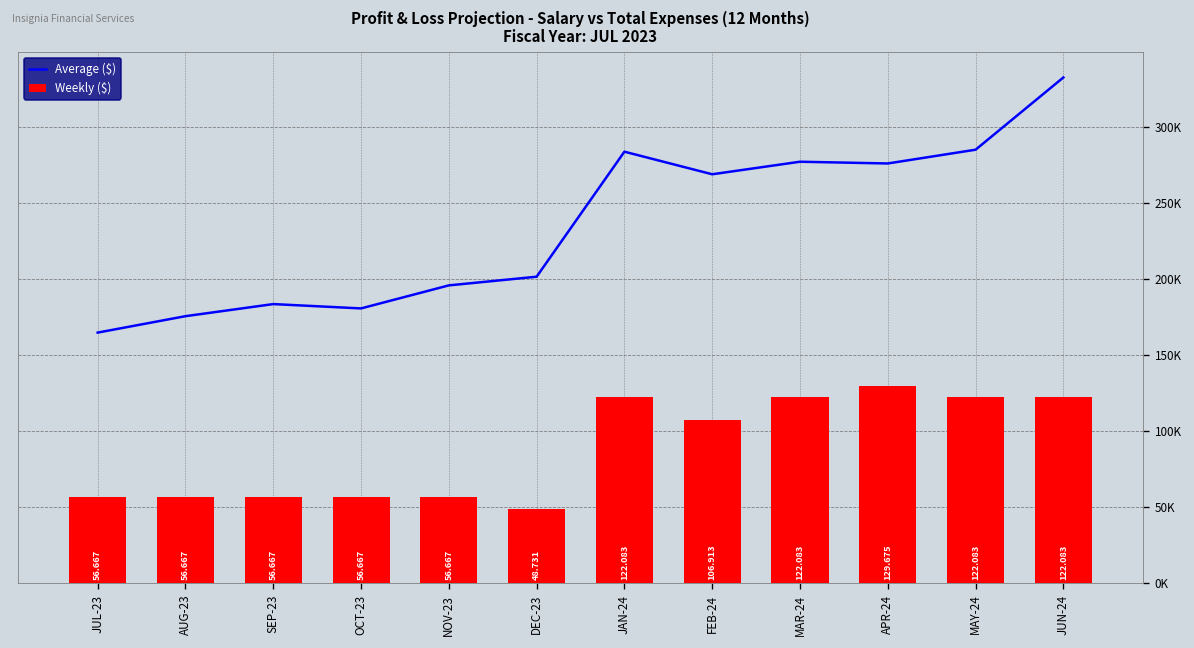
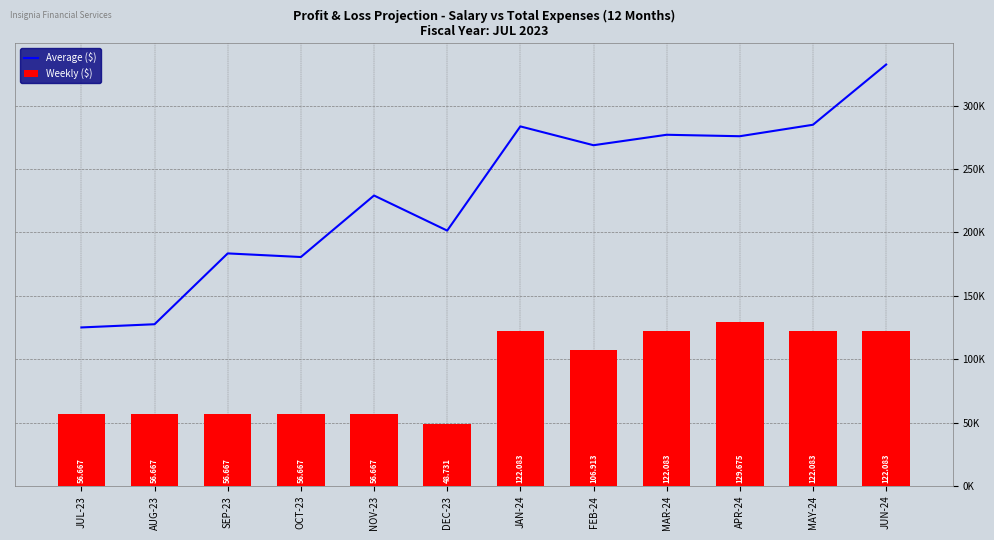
  {
    "Average ($)": {
-     "JUL-23": 165000,
-     "AUG-23": 176000,
+     "JUL-23": 125000,
+     "AUG-23": 128000,
      "SEP-23": 183000,
      "OCT-23": 181000,
-     "NOV-23": 196000,
+     "NOV-23": 229000,
      "DEC-23": 201000,
      "JAN-24": 284000,
      "FEB-24": 269000,
      "MAR-24": 277000,
      "APR-24": 276000,
      "MAY-24": 285000,
      "JUN-24": 332000
    }
  }
